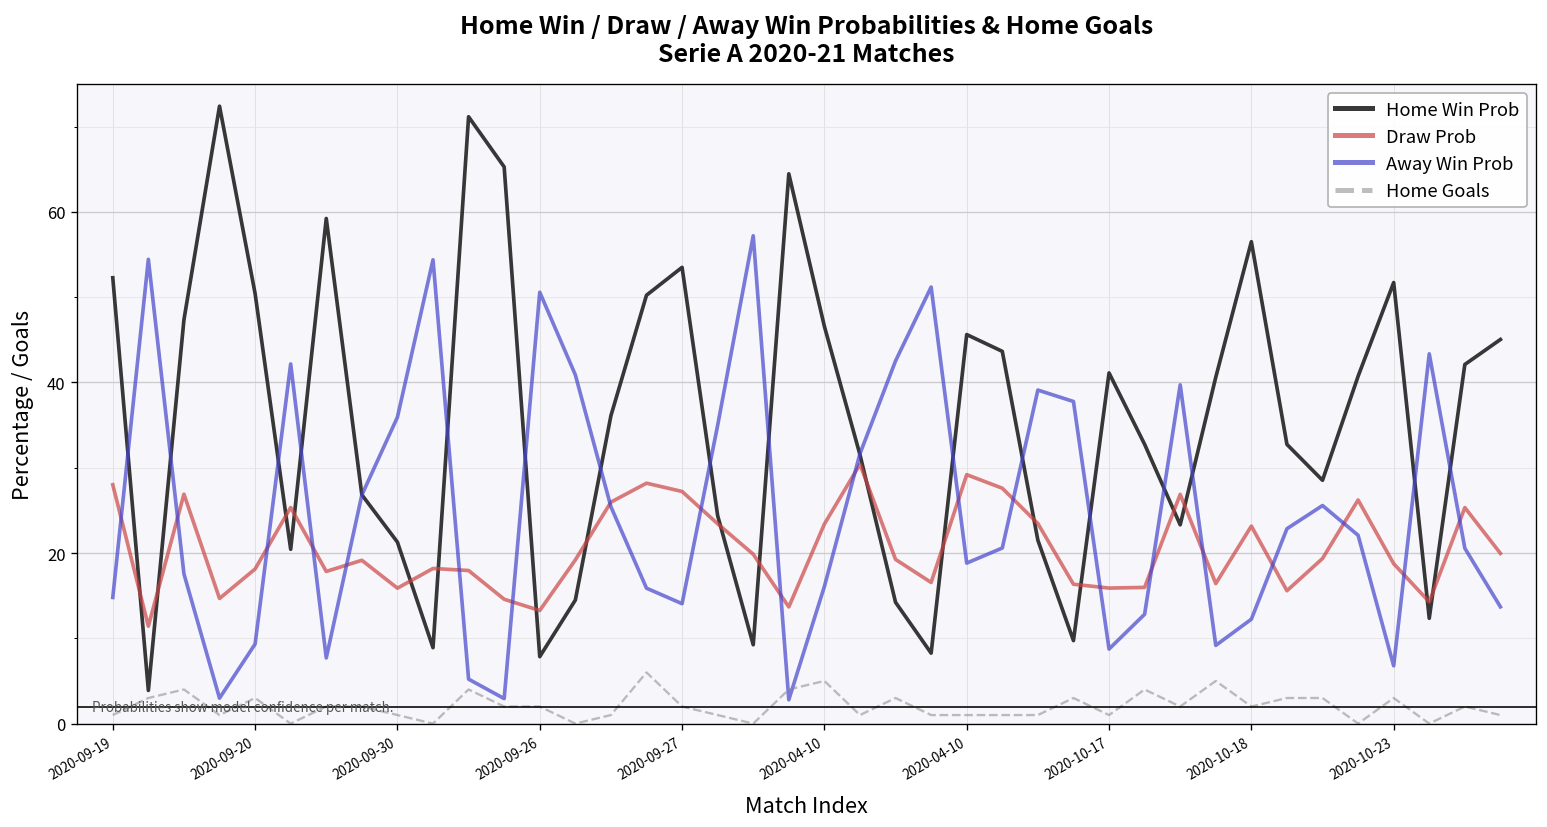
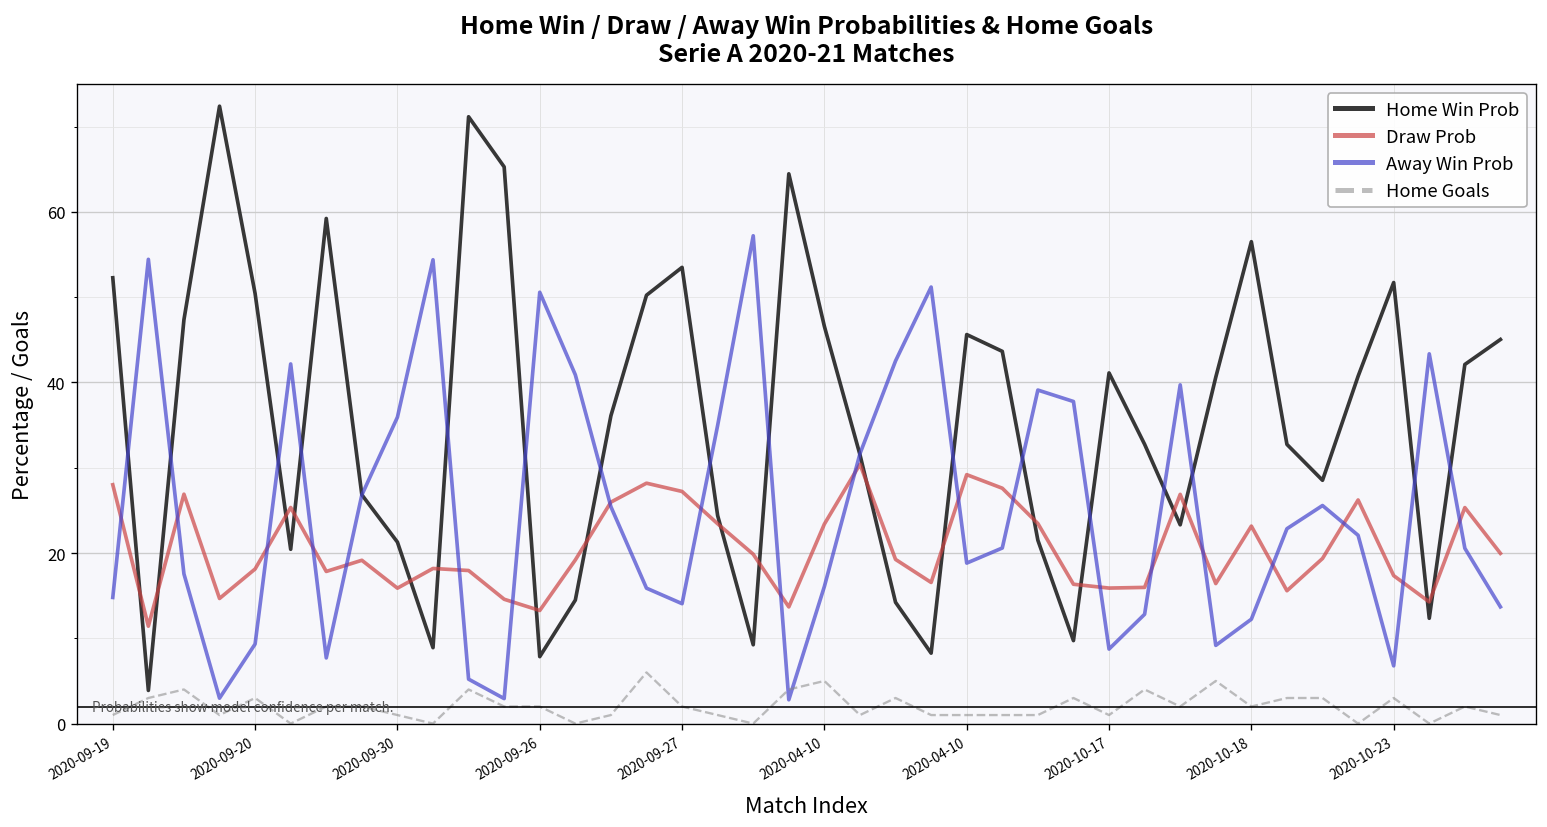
  {
    "Home Win Prob": {
      "2020-10-23": 52
    },
    "Draw Prob": {
-     "2020-10-23": 19
+     "2020-10-23": 17
    },
    "Away Win Prob": {
      "2020-10-23": 7
    },
    "Home Goals": {
      "2020-10-23": 3
    }
  }
